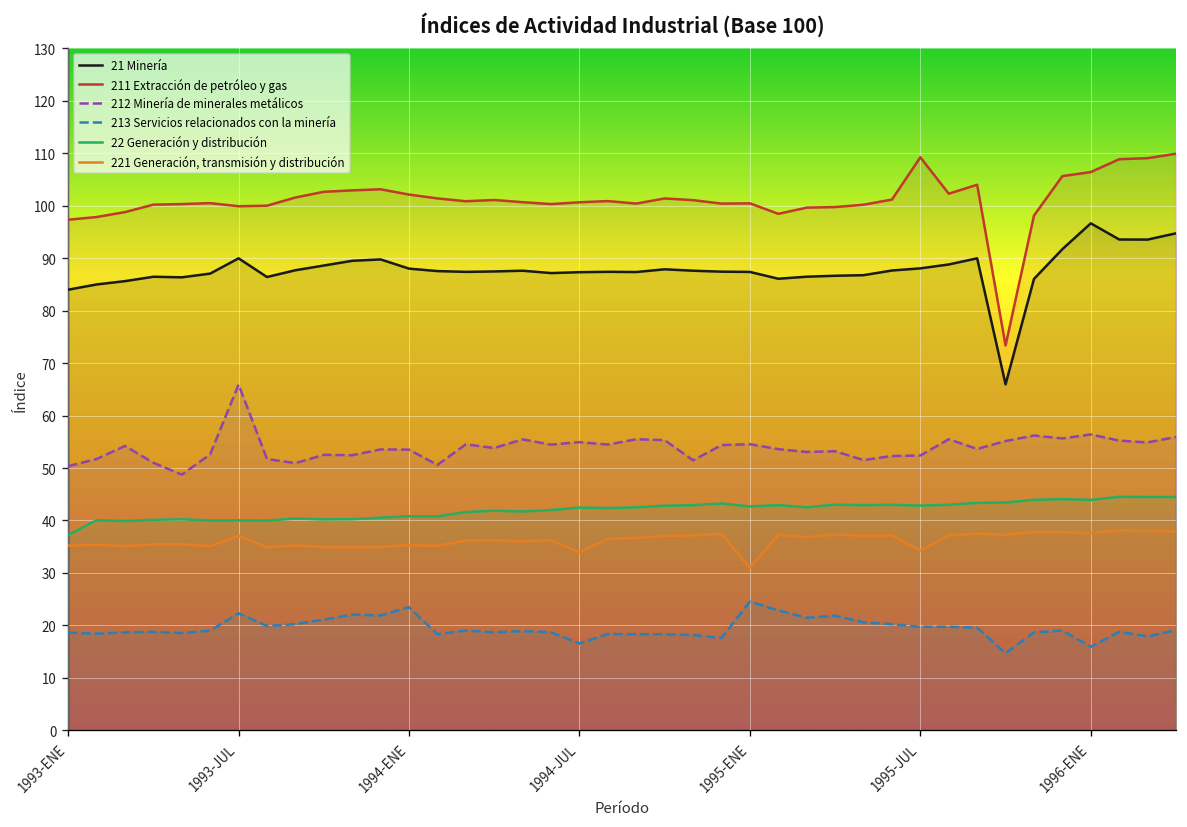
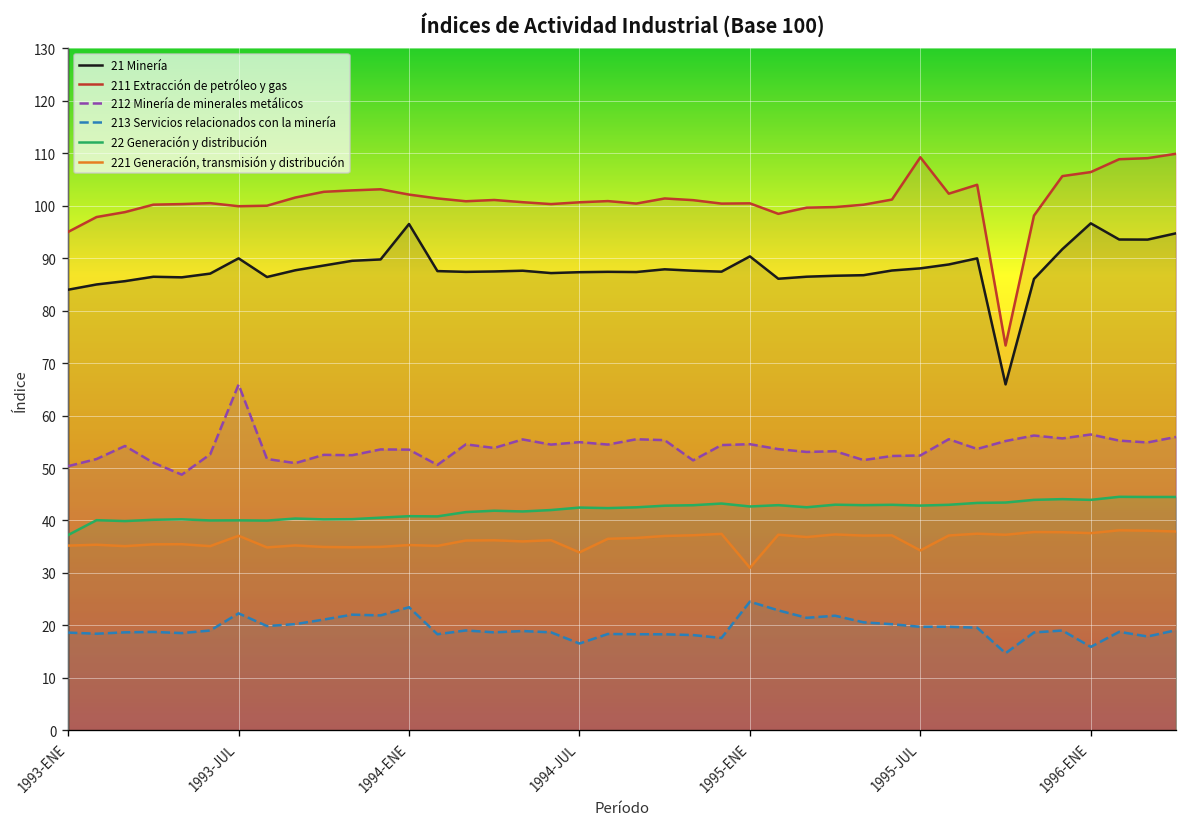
  {
    "21 Minería": {
      "1993-ENE": 84,
      "1993-JUL": 90,
-     "1994-ENE": 88,
+     "1994-ENE": 97,
      "1994-JUL": 87,
-     "1995-ENE": 87,
+     "1995-ENE": 90,
      "1995-JUL": 88,
      "1996-ENE": 97
    },
    "211 Extracción de petróleo y gas": {
-     "1993-ENE": 97,
+     "1993-ENE": 95,
      "1993-JUL": 100,
      "1994-ENE": 102,
      "1994-JUL": 101,
      "1995-ENE": 100,
      "1995-JUL": 109,
      "1996-ENE": 106
    },
    "212 Minería de minerales metálicos": {
      "1993-ENE": 50,
      "1993-JUL": 66,
      "1994-ENE": 54,
      "1994-JUL": 55,
      "1995-ENE": 55,
      "1995-JUL": 52,
      "1996-ENE": 56
    },
    "213 Servicios relacionados con la minería": {
      "1993-ENE": 19,
      "1993-JUL": 22,
      "1994-ENE": 23,
      "1994-JUL": 17,
      "1995-ENE": 25,
      "1995-JUL": 20,
      "1996-ENE": 16
    },
    "22 Generación y distribución": {
      "1993-ENE": 37,
      "1993-JUL": 40,
      "1994-ENE": 41,
      "1994-JUL": 42,
      "1995-ENE": 43,
      "1995-JUL": 43,
      "1996-ENE": 44
    },
    "221 Generación, transmisión y distribución": {
      "1993-ENE": 35,
      "1993-JUL": 37,
      "1994-ENE": 35,
      "1994-JUL": 34,
      "1995-ENE": 31,
      "1995-JUL": 34,
      "1996-ENE": 38
    }
  }
